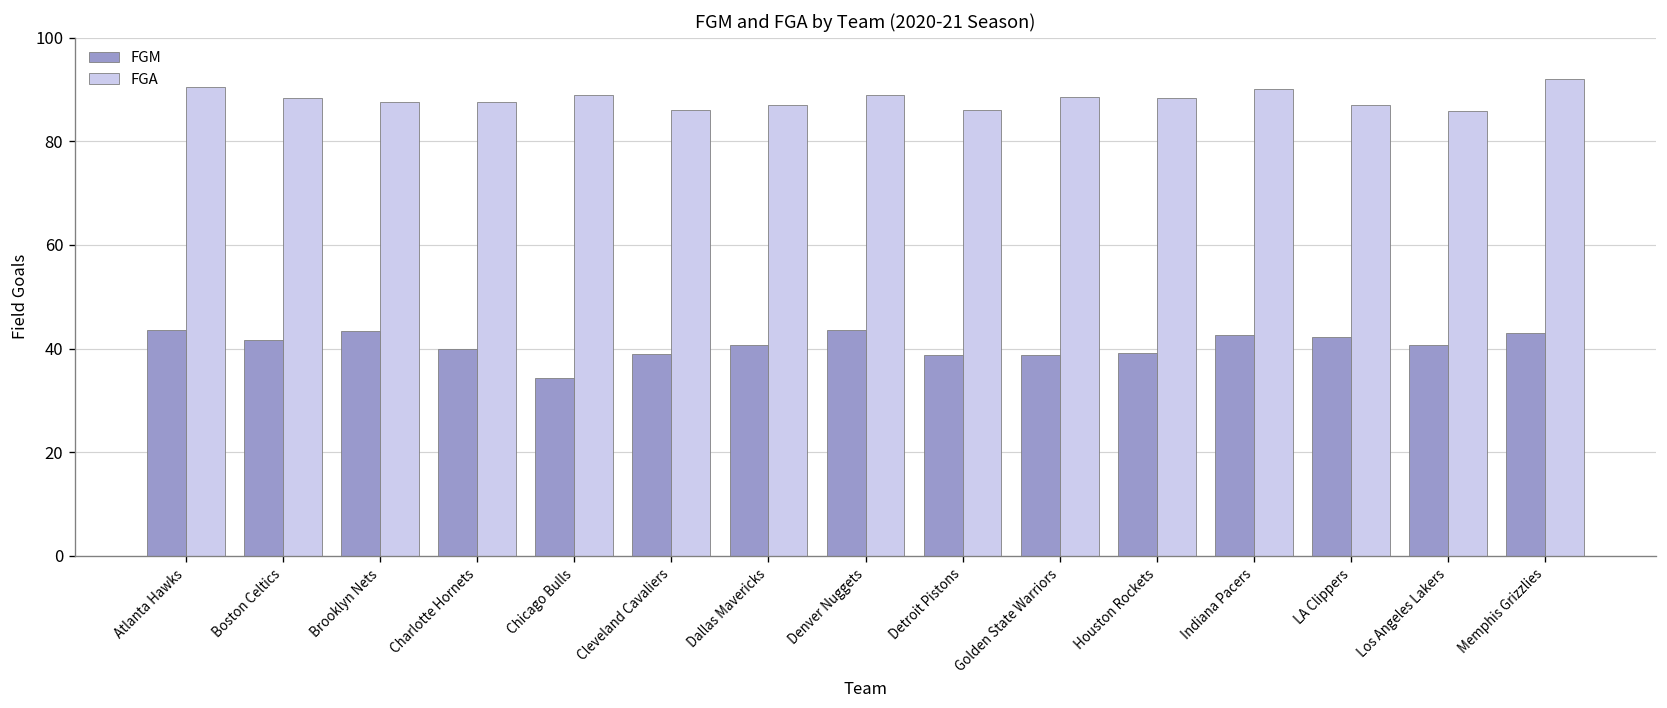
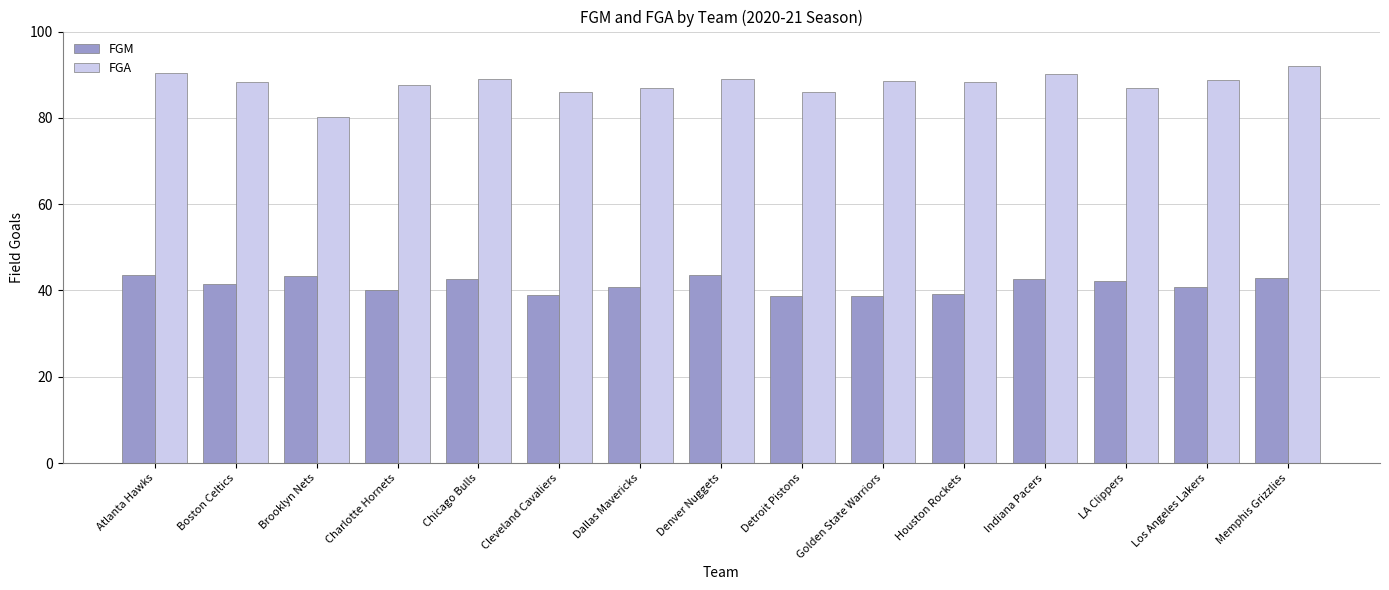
  {
    "FGM": {
      "Atlanta Hawks": 44,
      "Boston Celtics": 42,
      "Brooklyn Nets": 43,
      "Charlotte Hornets": 40,
-     "Chicago Bulls": 34,
+     "Chicago Bulls": 43,
      "Cleveland Cavaliers": 39,
      "Dallas Mavericks": 41,
      "Denver Nuggets": 44,
      "Detroit Pistons": 39,
      "Golden State Warriors": 39,
      "Houston Rockets": 39,
      "Indiana Pacers": 43,
      "LA Clippers": 42,
      "Los Angeles Lakers": 41,
      "Memphis Grizzlies": 43
    },
    "FGA": {
      "Atlanta Hawks": 91,
      "Boston Celtics": 88,
-     "Brooklyn Nets": 88,
+     "Brooklyn Nets": 80,
      "Charlotte Hornets": 88,
      "Chicago Bulls": 89,
      "Cleveland Cavaliers": 86,
      "Dallas Mavericks": 87,
      "Denver Nuggets": 89,
      "Detroit Pistons": 86,
      "Golden State Warriors": 89,
      "Houston Rockets": 88,
      "Indiana Pacers": 90,
      "LA Clippers": 87,
-     "Los Angeles Lakers": 86,
+     "Los Angeles Lakers": 89,
      "Memphis Grizzlies": 92
    }
  }
